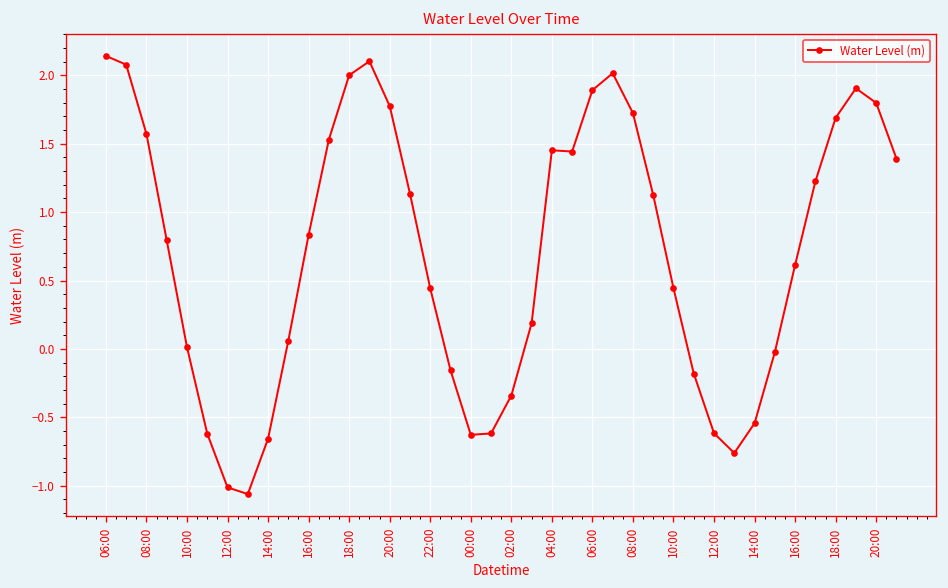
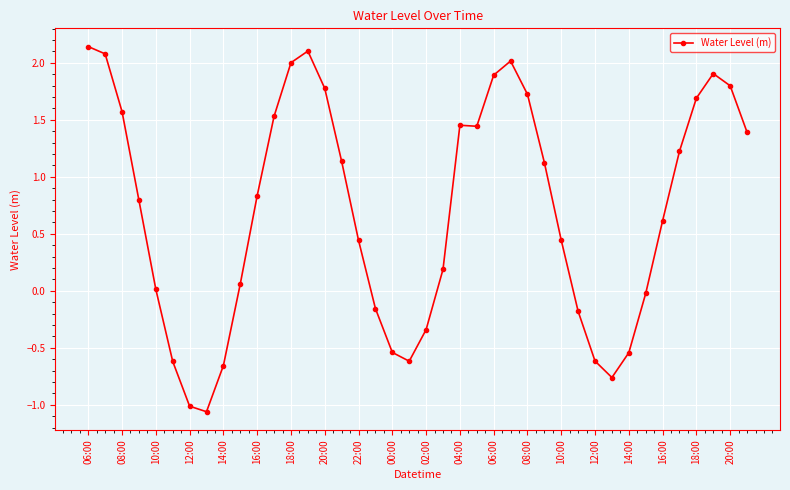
  {
    "22:00": 0.44,
-   "00:00": -0.63,
+   "00:00": -0.54,
    "02:00": -0.34,
    "04:00": 1.45
  }
